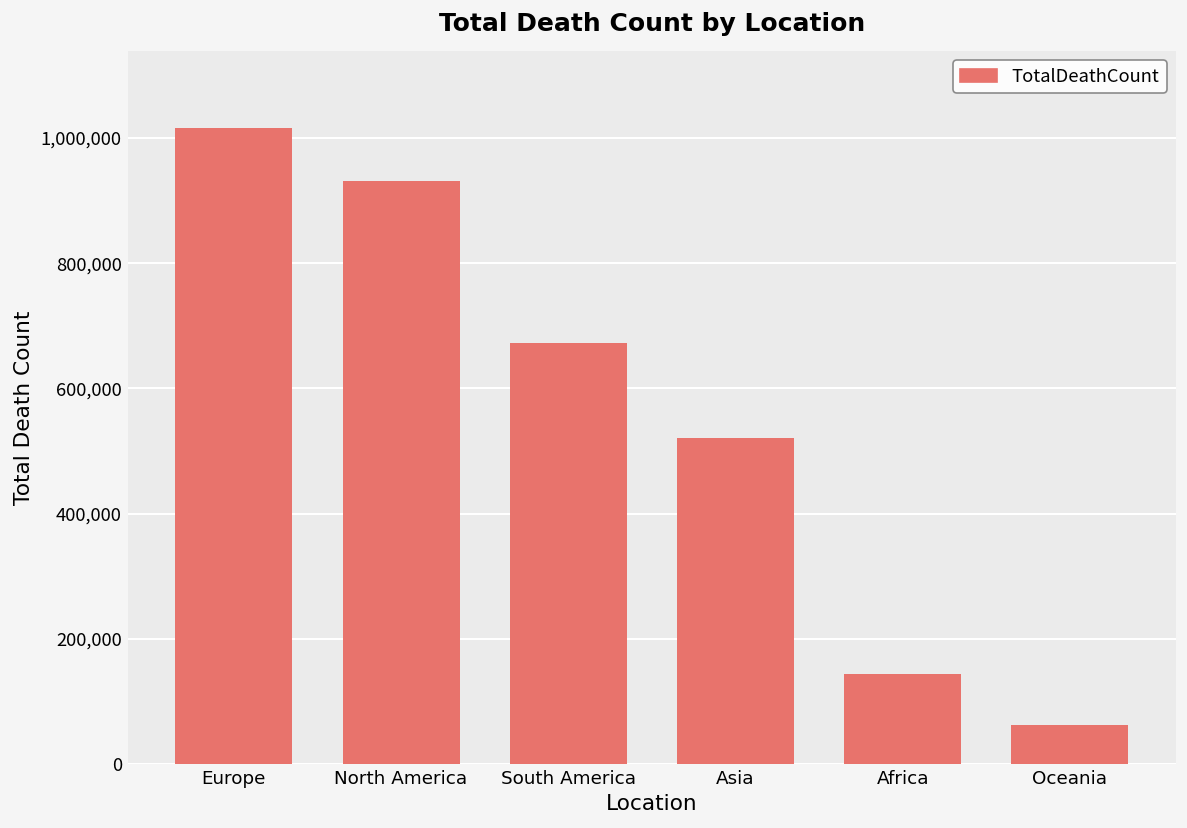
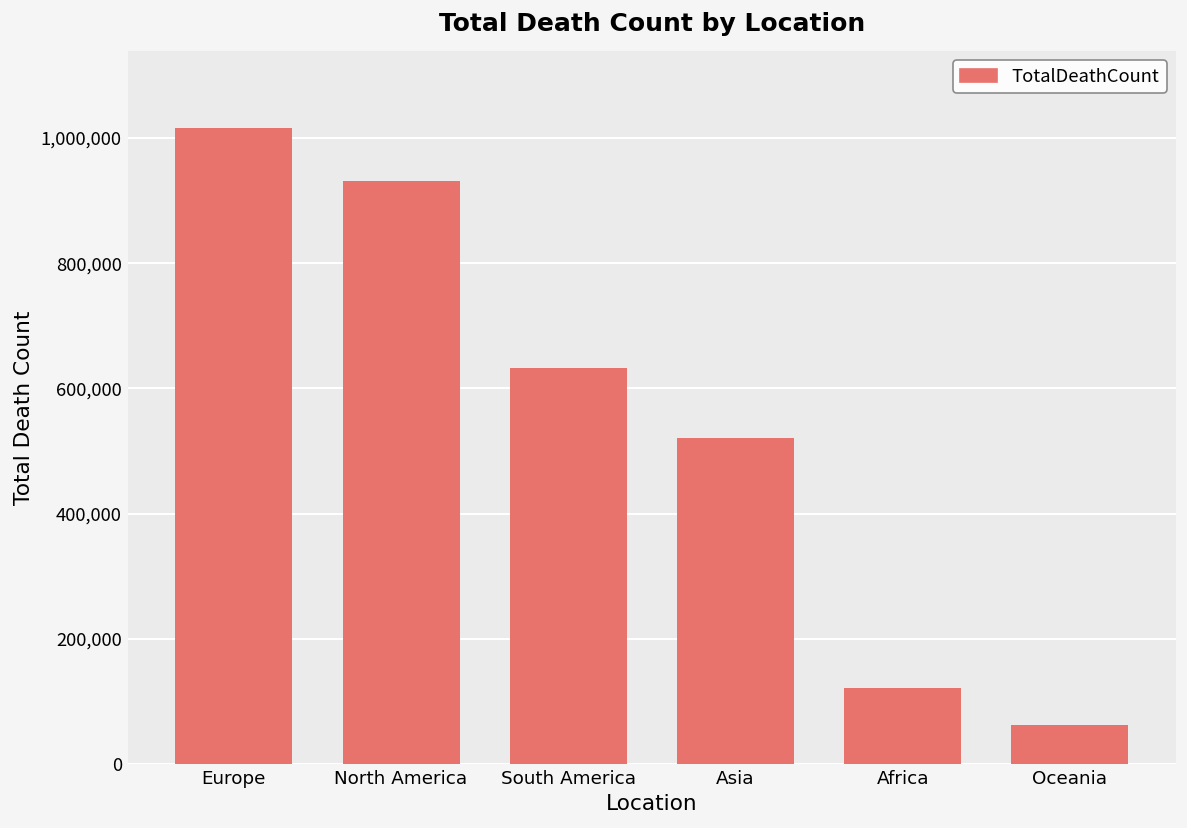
  {
    "Europe": "1,020,000",
    "North America": "930,000",
-   "South America": "670,000",
+   "South America": "630,000",
    "Asia": "520,000",
-   "Africa": "140,000",
+   "Africa": "120,000",
    "Oceania": "60,000"
  }
